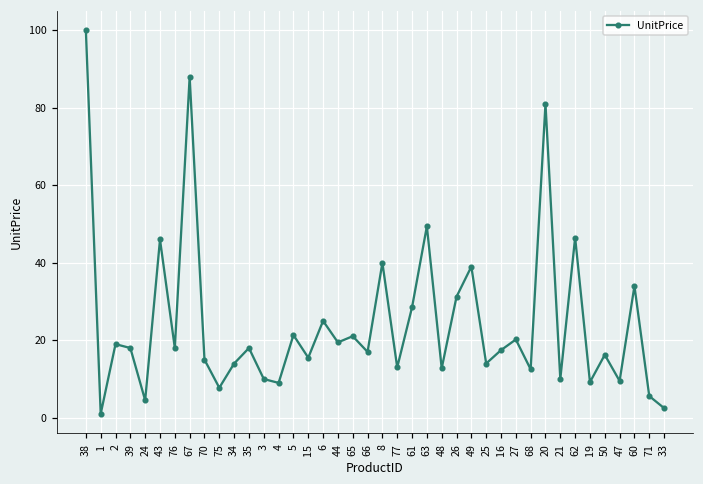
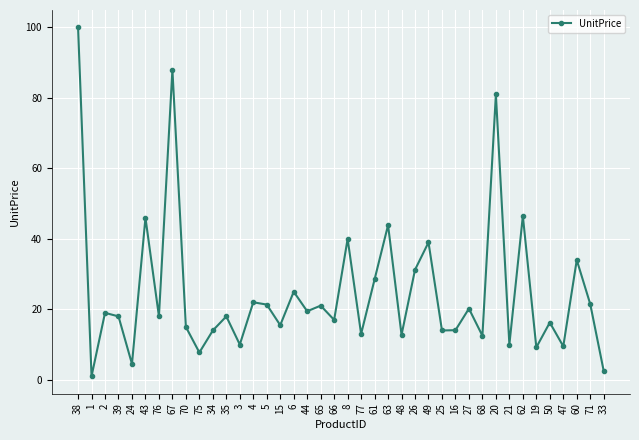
  {
    "38": 100,
    "1": 1,
    "2": 19,
    "39": 18,
    "24": 5,
    "43": 46,
    "76": 18,
    "67": 88,
    "70": 15,
    "75": 8,
    "34": 14,
    "35": 18,
    "3": 10,
-   "4": 9,
+   "4": 22,
    "5": 21,
    "15": 16,
    "6": 25,
    "44": 19,
    "65": 21,
    "66": 17,
    "8": 40,
    "77": 13,
    "61": 29,
-   "63": 49,
+   "63": 44,
    "48": 13,
    "26": 31,
    "49": 39,
    "25": 14,
-   "16": 17,
+   "16": 14,
    "27": 20,
    "68": 13,
    "20": 81,
    "21": 10,
    "62": 47,
    "19": 9,
    "50": 16,
    "47": 10,
    "60": 34,
-   "71": 6,
+   "71": 22,
    "33": 3
  }
